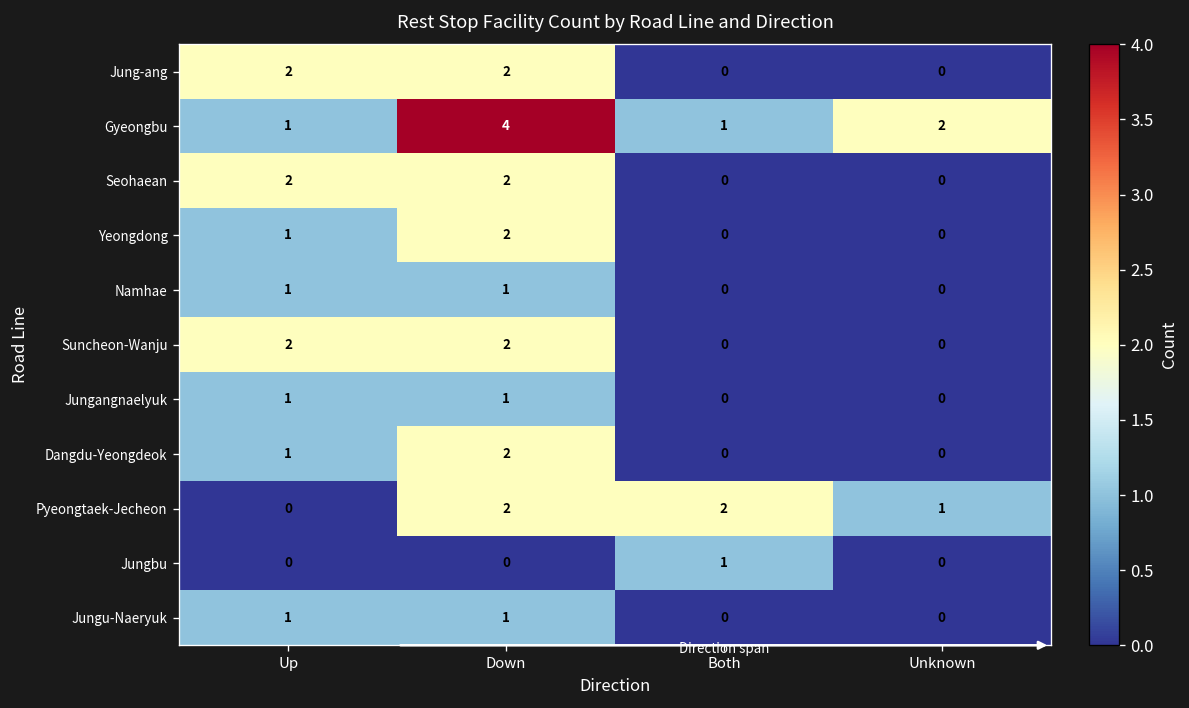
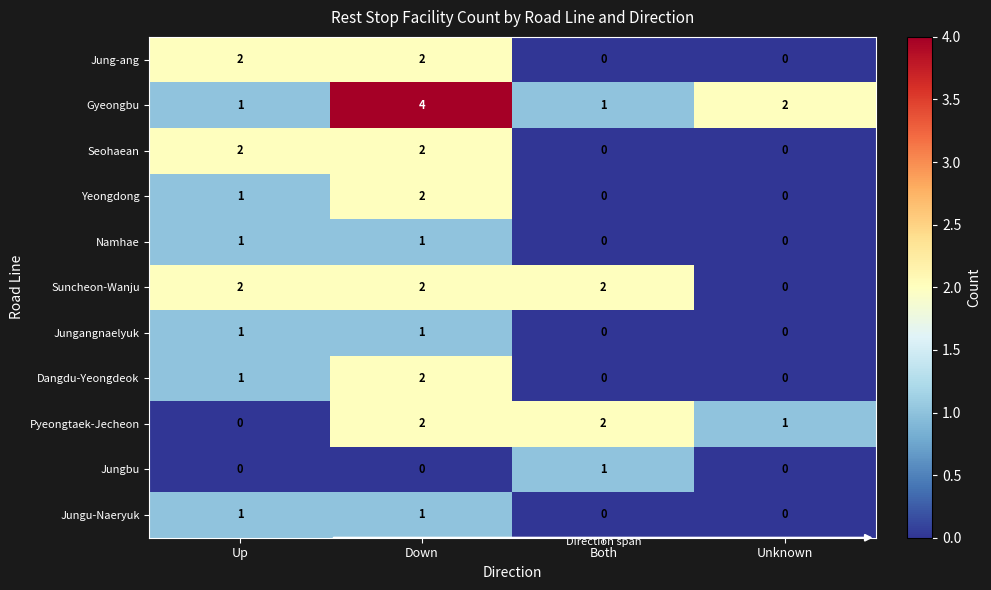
  {
    "Jung-ang": {
      "Up": 2,
      "Down": 2,
      "Both": 0,
      "Unknown": 0
    },
    "Gyeongbu": {
      "Up": 1,
      "Down": 4,
      "Both": 1,
      "Unknown": 2
    },
    "Seohaean": {
      "Up": 2,
      "Down": 2,
      "Both": 0,
      "Unknown": 0
    },
    "Yeongdong": {
      "Up": 1,
      "Down": 2,
      "Both": 0,
      "Unknown": 0
    },
    "Namhae": {
      "Up": 1,
      "Down": 1,
      "Both": 0,
      "Unknown": 0
    },
    "Suncheon-Wanju": {
      "Up": 2,
      "Down": 2,
-     "Both": 0,
+     "Both": 2,
      "Unknown": 0
    },
    "Jungangnaelyuk": {
      "Up": 1,
      "Down": 1,
      "Both": 0,
      "Unknown": 0
    },
    "Dangdu-Yeongdeok": {
      "Up": 1,
      "Down": 2,
      "Both": 0,
      "Unknown": 0
    },
    "Pyeongtaek-Jecheon": {
      "Up": 0,
      "Down": 2,
      "Both": 2,
      "Unknown": 1
    },
    "Jungbu": {
      "Up": 0,
      "Down": 0,
      "Both": 1,
      "Unknown": 0
    },
    "Jungu-Naeryuk": {
      "Up": 1,
      "Down": 1,
      "Both": 0,
      "Unknown": 0
    }
  }
